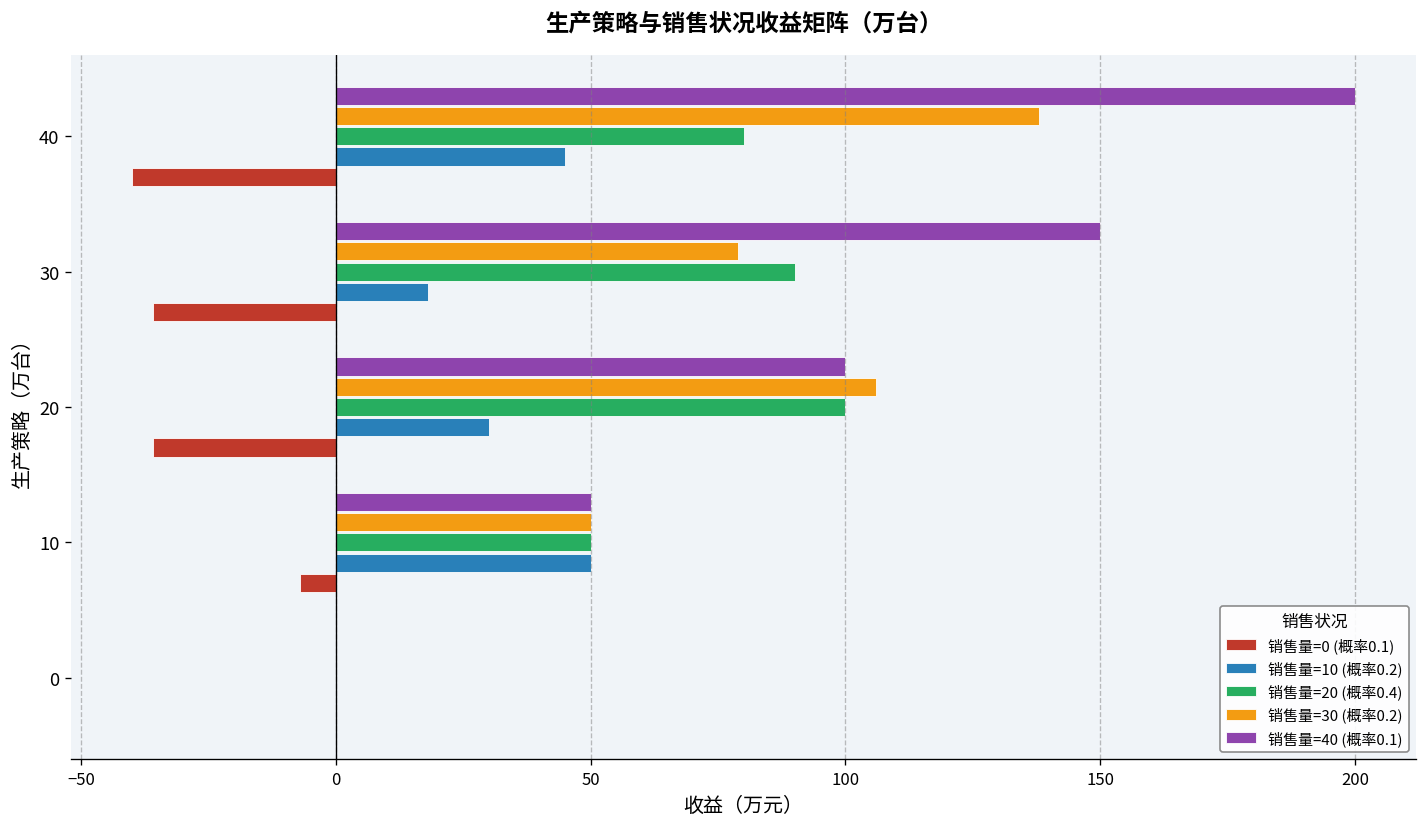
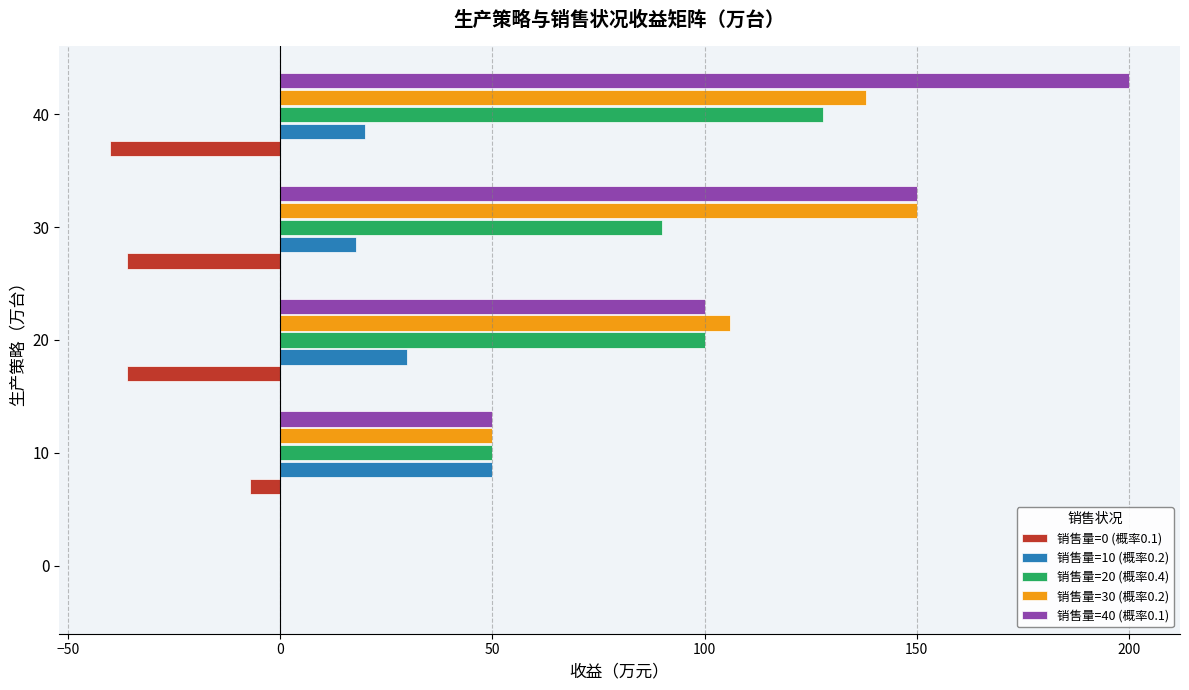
  {
    "销售量=0 (概率0.1)": {
      "40": -40,
      "30": -36,
      "20": -36,
      "10": -7,
      "0": 0
    },
    "销售量=10 (概率0.2)": {
-     "40": 45,
+     "40": 20,
      "30": 18,
      "20": 30,
      "10": 50,
      "0": 0
    },
    "销售量=20 (概率0.4)": {
-     "40": 80,
+     "40": 128,
      "30": 90,
      "20": 100,
      "10": 50,
      "0": 0
    },
    "销售量=30 (概率0.2)": {
      "40": 138,
-     "30": 79,
+     "30": 150,
      "20": 106,
      "10": 50,
      "0": 0
    },
    "销售量=40 (概率0.1)": {
      "40": 200,
      "30": 150,
      "20": 100,
      "10": 50,
      "0": 0
    }
  }
